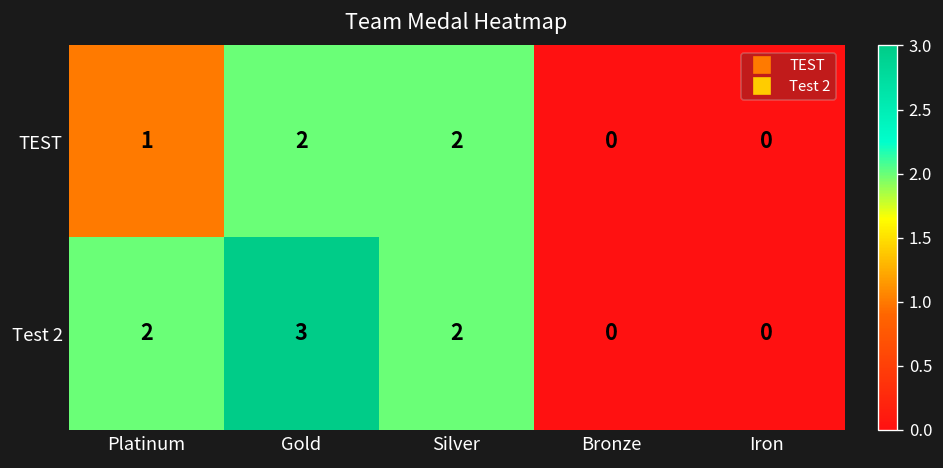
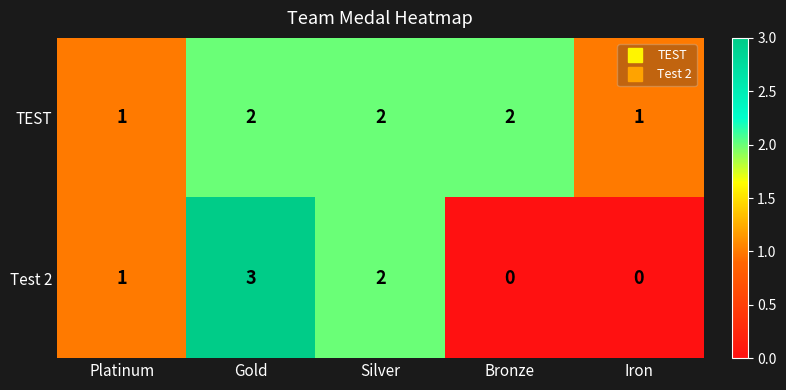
  {
    "TEST": {
      "Platinum": 1,
      "Gold": 2,
      "Silver": 2,
-     "Bronze": 0,
-     "Iron": 0
+     "Bronze": 2,
+     "Iron": 1
    },
    "Test 2": {
-     "Platinum": 2,
+     "Platinum": 1,
      "Gold": 3,
      "Silver": 2,
      "Bronze": 0,
      "Iron": 0
    }
  }
